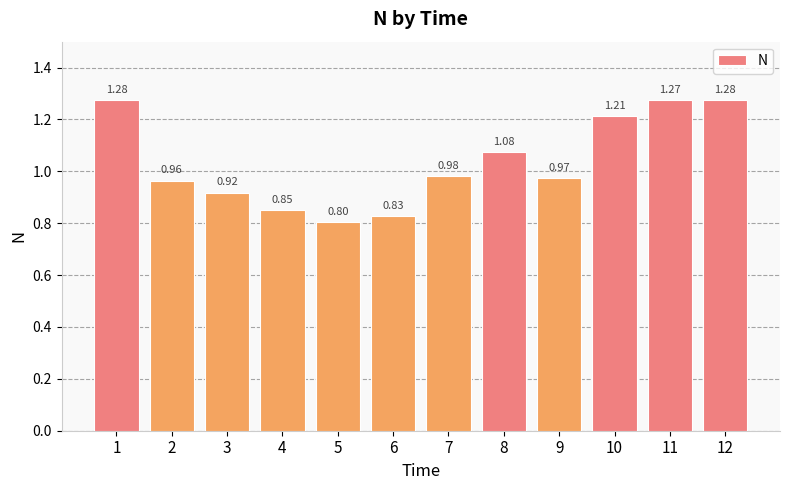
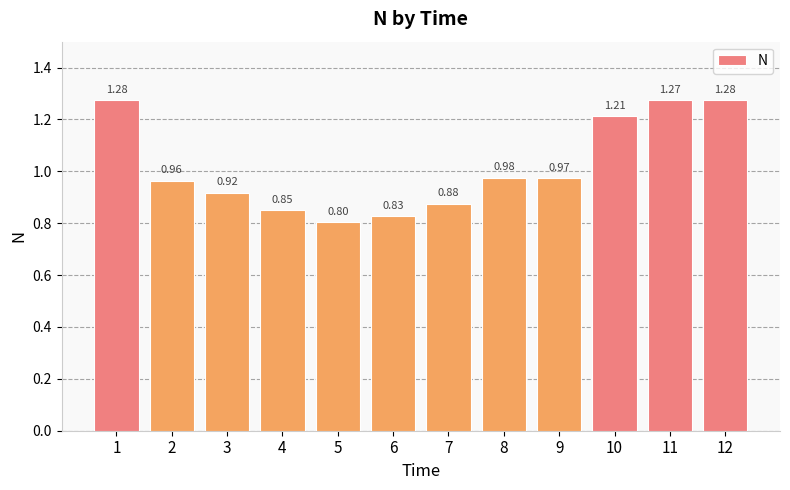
  {
    "1": 1.28,
    "2": 0.96,
    "3": 0.92,
    "4": 0.85,
    "5": 0.80,
    "6": 0.83,
-   "7": 0.98,
-   "8": 1.08,
+   "7": 0.88,
+   "8": 0.98,
    "9": 0.97,
    "10": 1.21,
    "11": 1.27,
    "12": 1.28
  }
